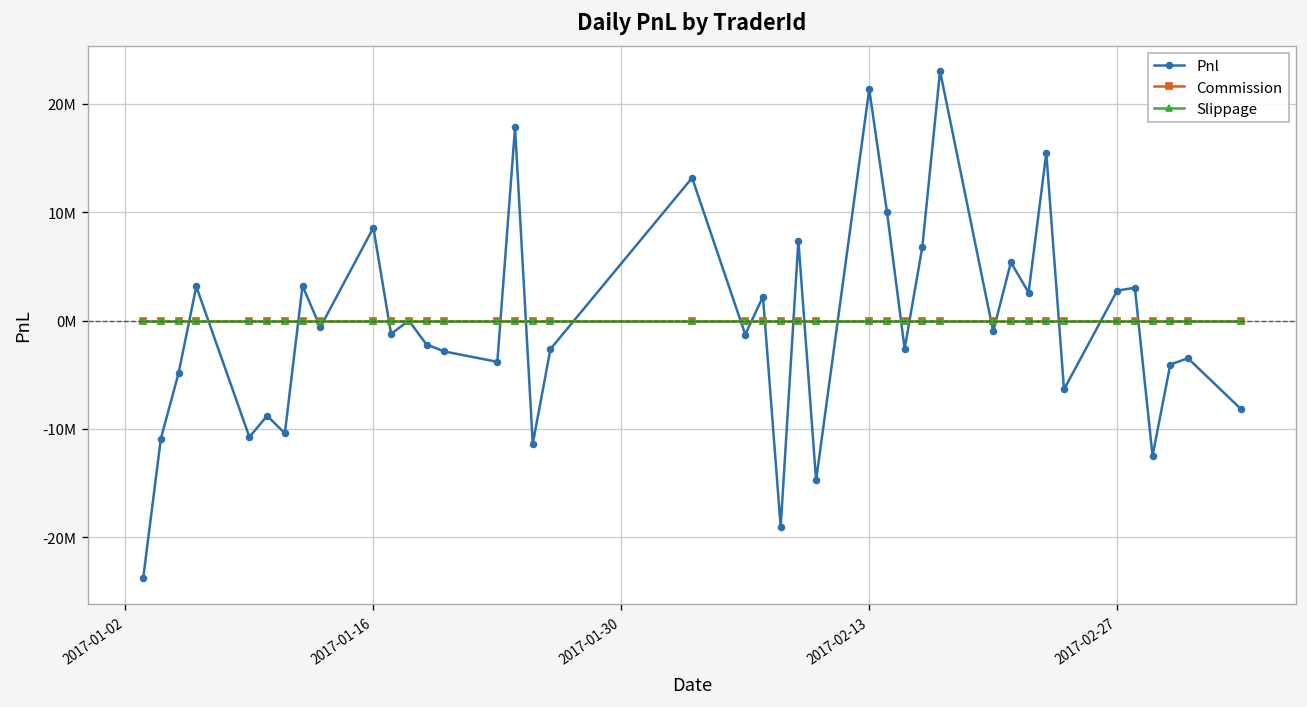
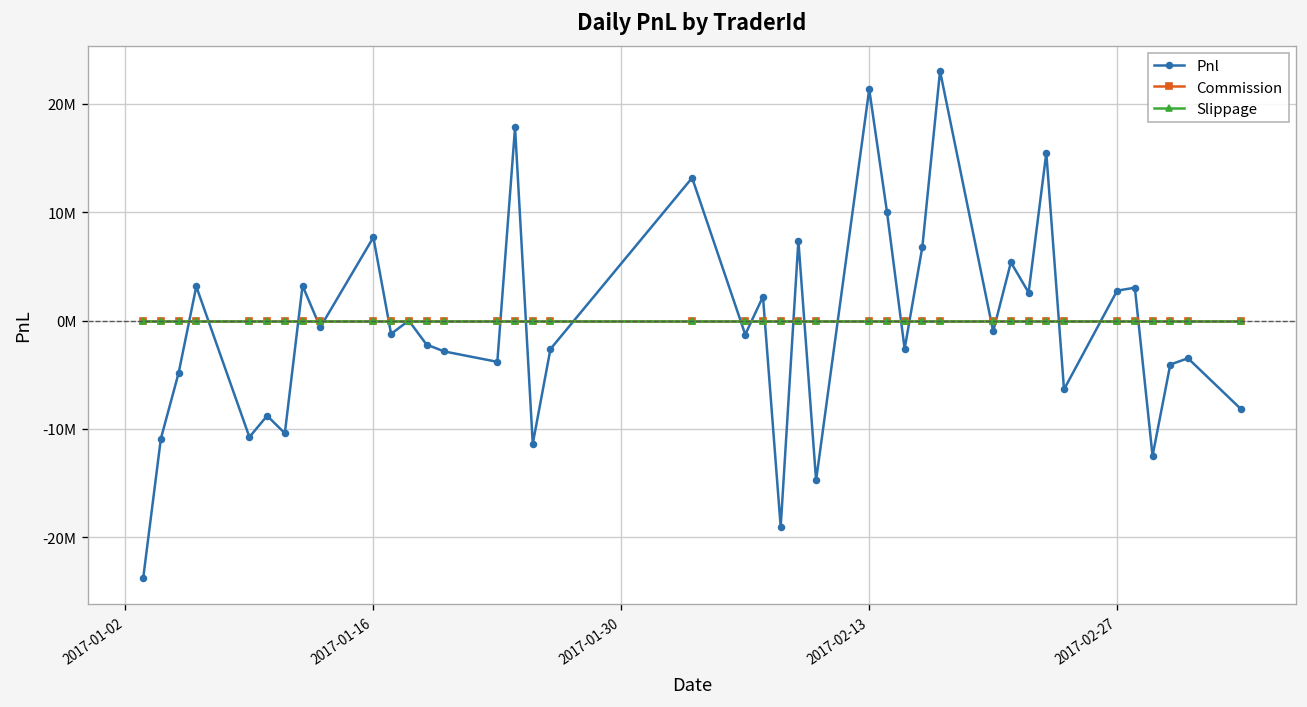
  {
    "Pnl": {
-     "2017-01-16": 9000000,
+     "2017-01-16": 8000000,
      "2017-02-13": 21000000,
      "2017-02-27": 3000000
    },
    "Slippage": {
      "2017-01-16": 0,
      "2017-02-13": 0,
      "2017-02-27": 0
    }
  }
